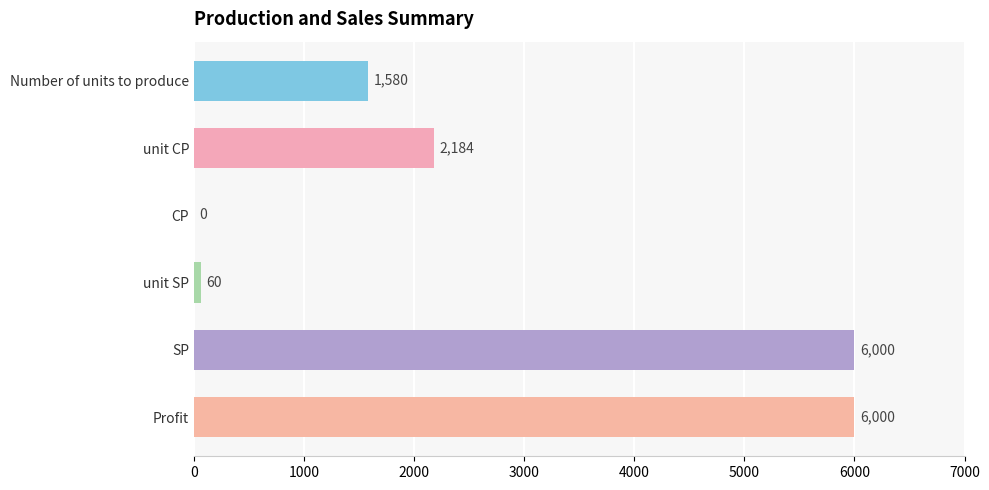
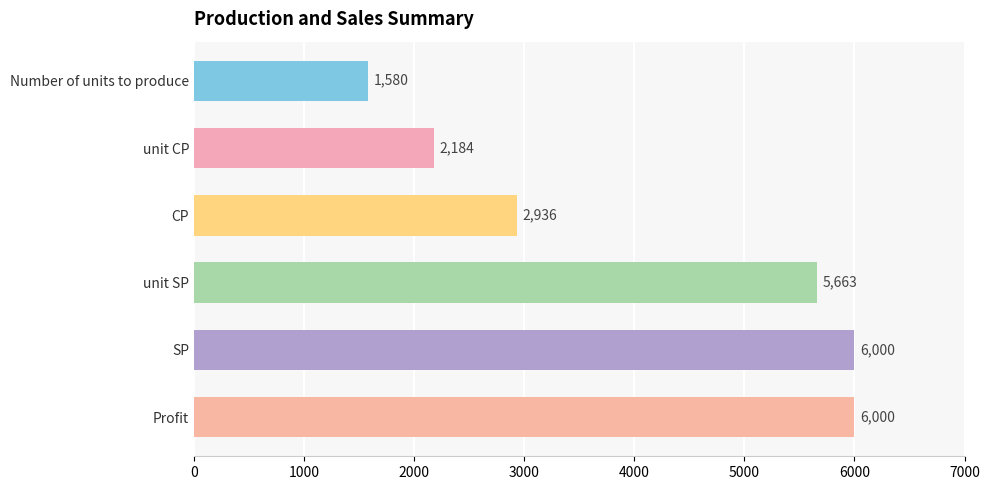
  {
    "Number of units to produce": "1,580",
    "unit CP": "2,184",
-   "CP": "0",
-   "unit SP": "60",
+   "CP": "2,936",
+   "unit SP": "5,663",
    "SP": "6,000",
    "Profit": "6,000"
  }
